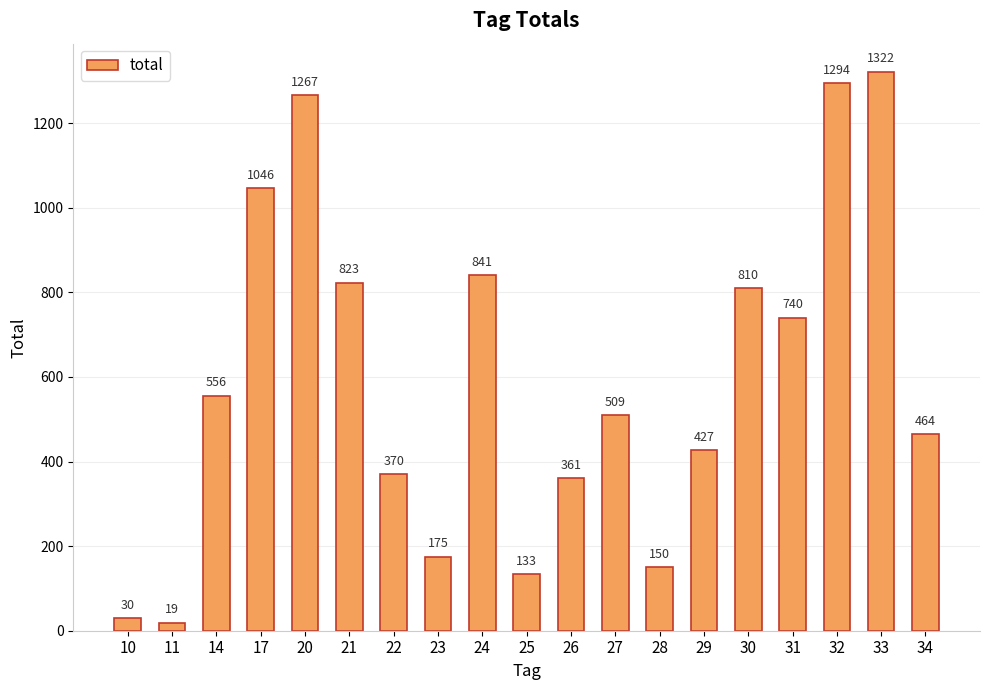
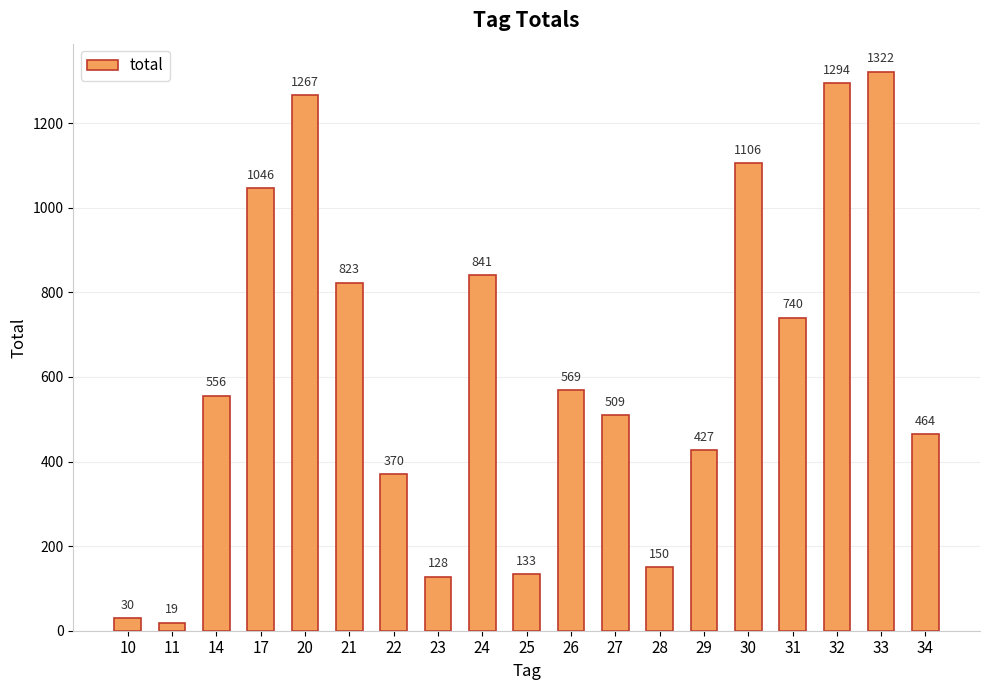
  {
    "10": 30,
    "11": 19,
    "14": 556,
    "17": 1046,
    "20": 1267,
    "21": 823,
    "22": 370,
-   "23": 175,
+   "23": 128,
    "24": 841,
    "25": 133,
-   "26": 361,
+   "26": 569,
    "27": 509,
    "28": 150,
    "29": 427,
-   "30": 810,
+   "30": 1106,
    "31": 740,
    "32": 1294,
    "33": 1322,
    "34": 464
  }
